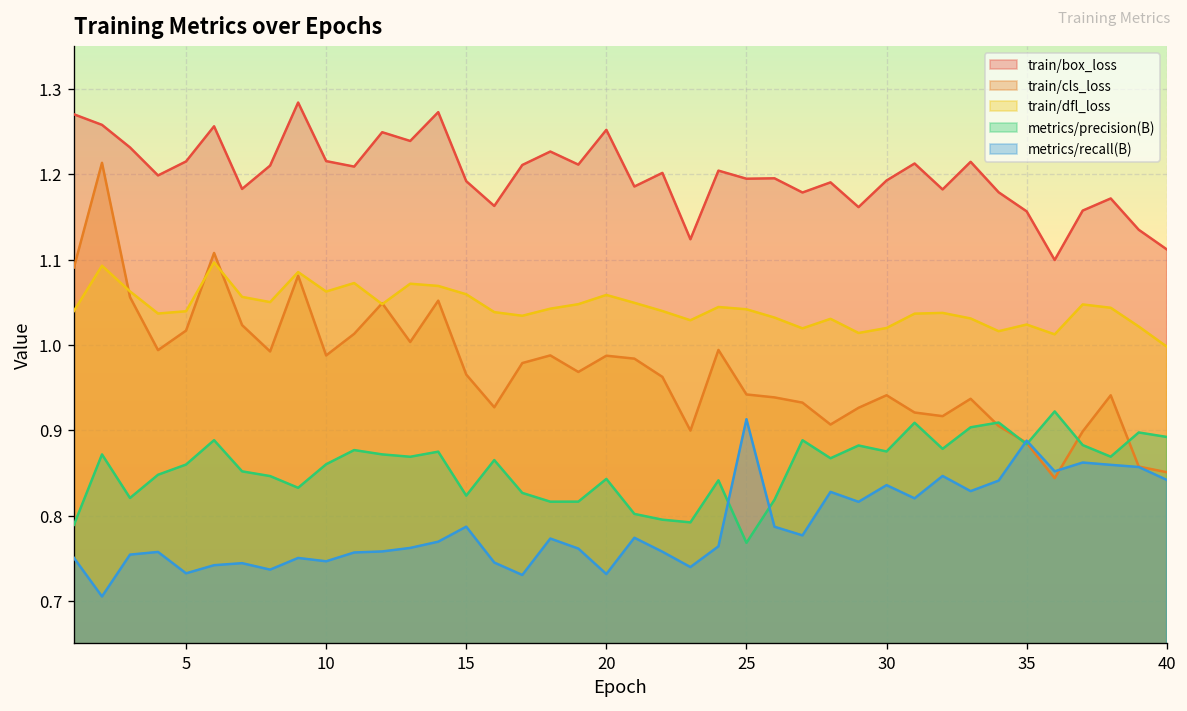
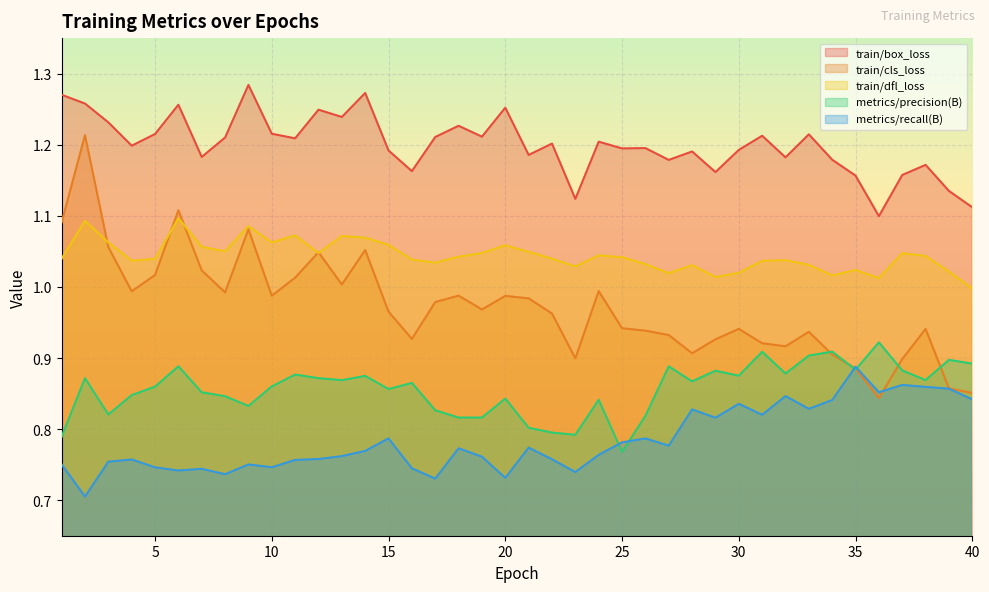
  {
    "metrics/precision(B)": {
      "5": 0.86,
      "10": 0.86,
-     "15": 0.82,
+     "15": 0.86,
      "20": 0.84,
      "25": 0.77,
      "30": 0.88,
      "40": 0.89
    },
    "metrics/recall(B)": {
-     "5": 0.73,
+     "5": 0.75,
      "10": 0.75,
      "15": 0.79,
      "20": 0.73,
-     "25": 0.91,
+     "25": 0.78,
      "30": 0.84,
      "40": 0.84
    }
  }
